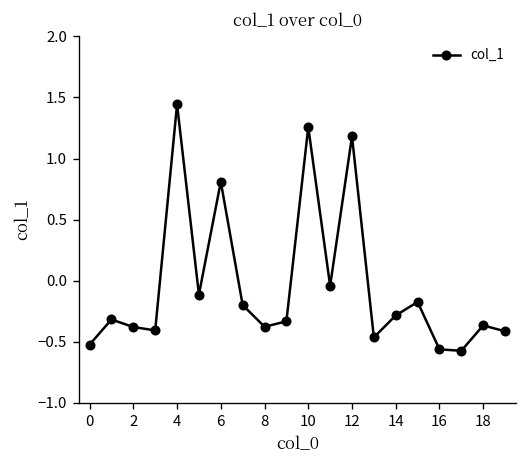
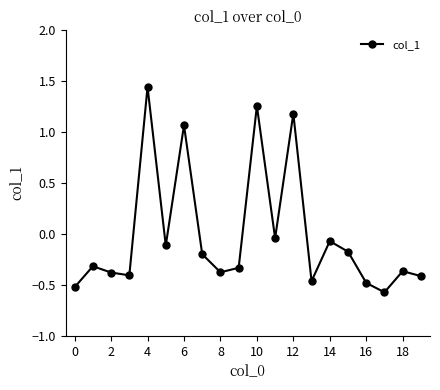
  {
    "0": -0.52,
    "2": -0.38,
    "4": 1.44,
-   "6": 0.81,
+   "6": 1.07,
    "8": -0.38,
    "10": 1.26,
    "12": 1.18,
-   "14": -0.28,
-   "16": -0.56,
+   "14": -0.07,
+   "16": -0.48,
    "18": -0.37
  }
